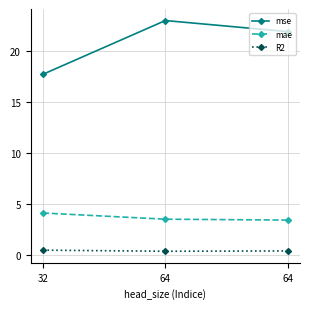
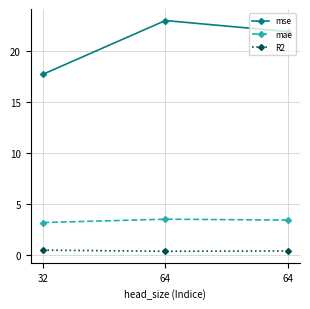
  {
    "mse": {
      "32": 17.7
    },
    "mae": {
-     "32": 4.1
+     "32": 3.2
    },
    "R2": {
      "32": 0.5
    }
  }
